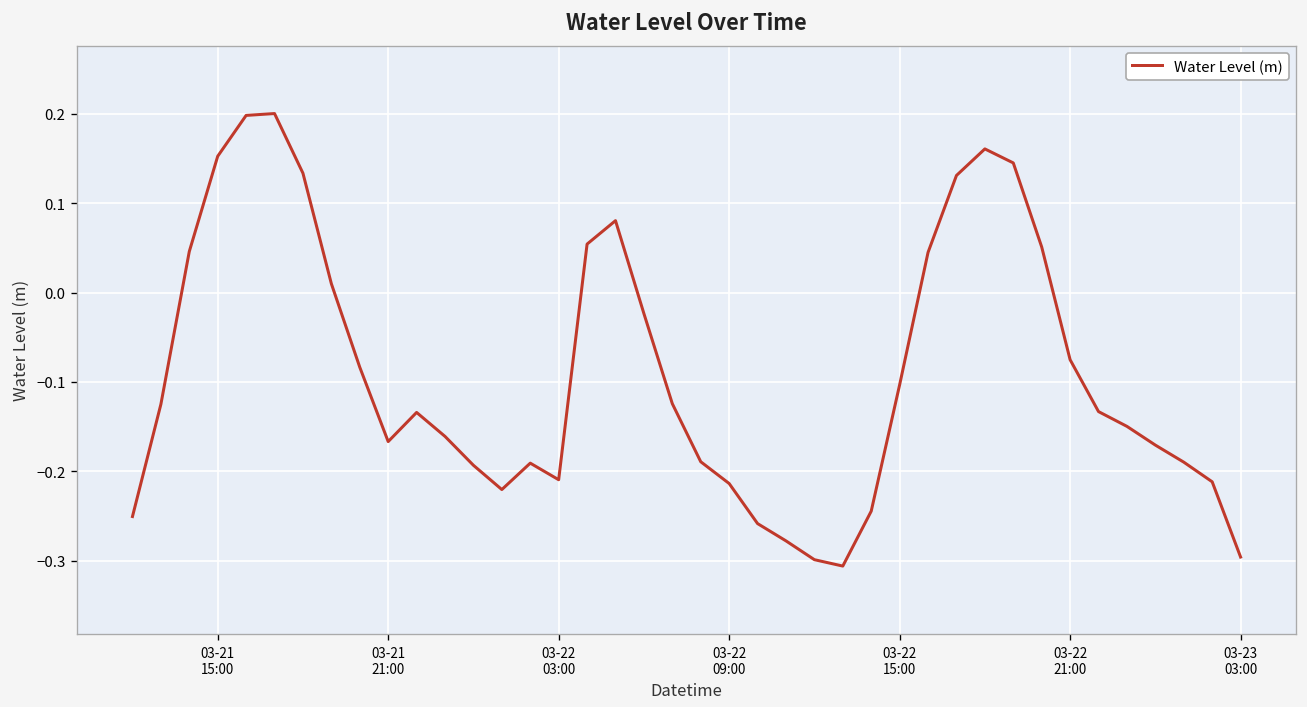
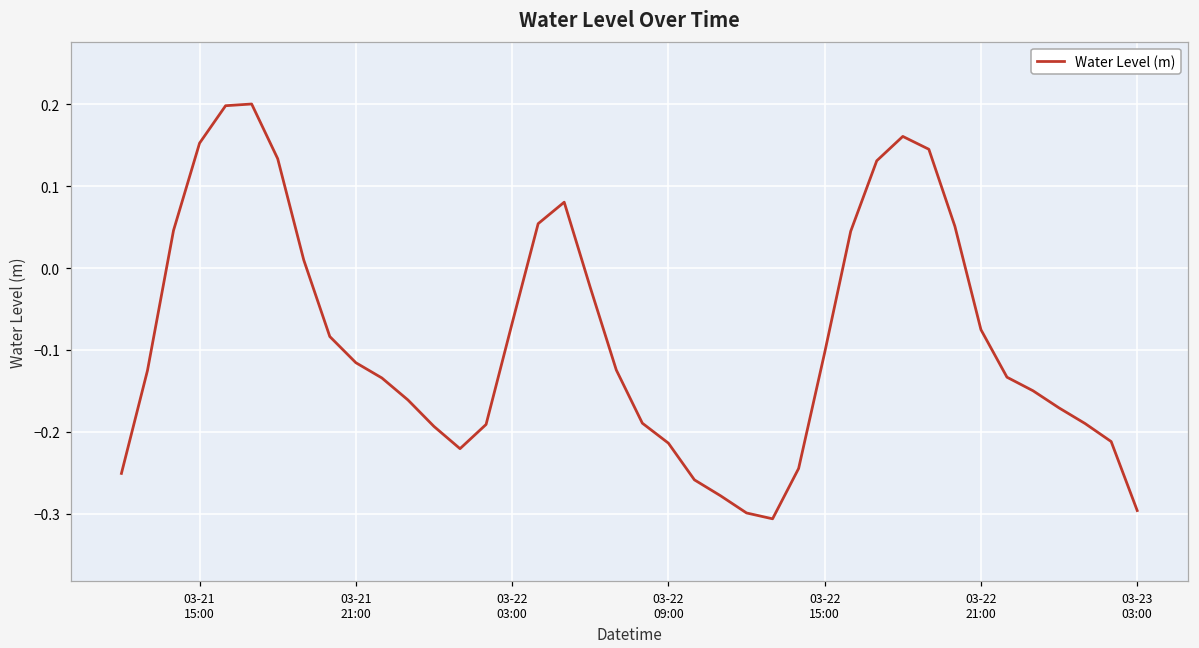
  {
    "03-21 15:00": 0.15,
-   "03-21 21:00": -0.17,
-   "03-22 03:00": -0.21,
+   "03-21 21:00": -0.12,
+   "03-22 03:00": -0.07,
    "03-22 09:00": -0.21,
    "03-22 15:00": -0.10,
    "03-22 21:00": -0.08,
    "03-23 03:00": -0.30
  }
